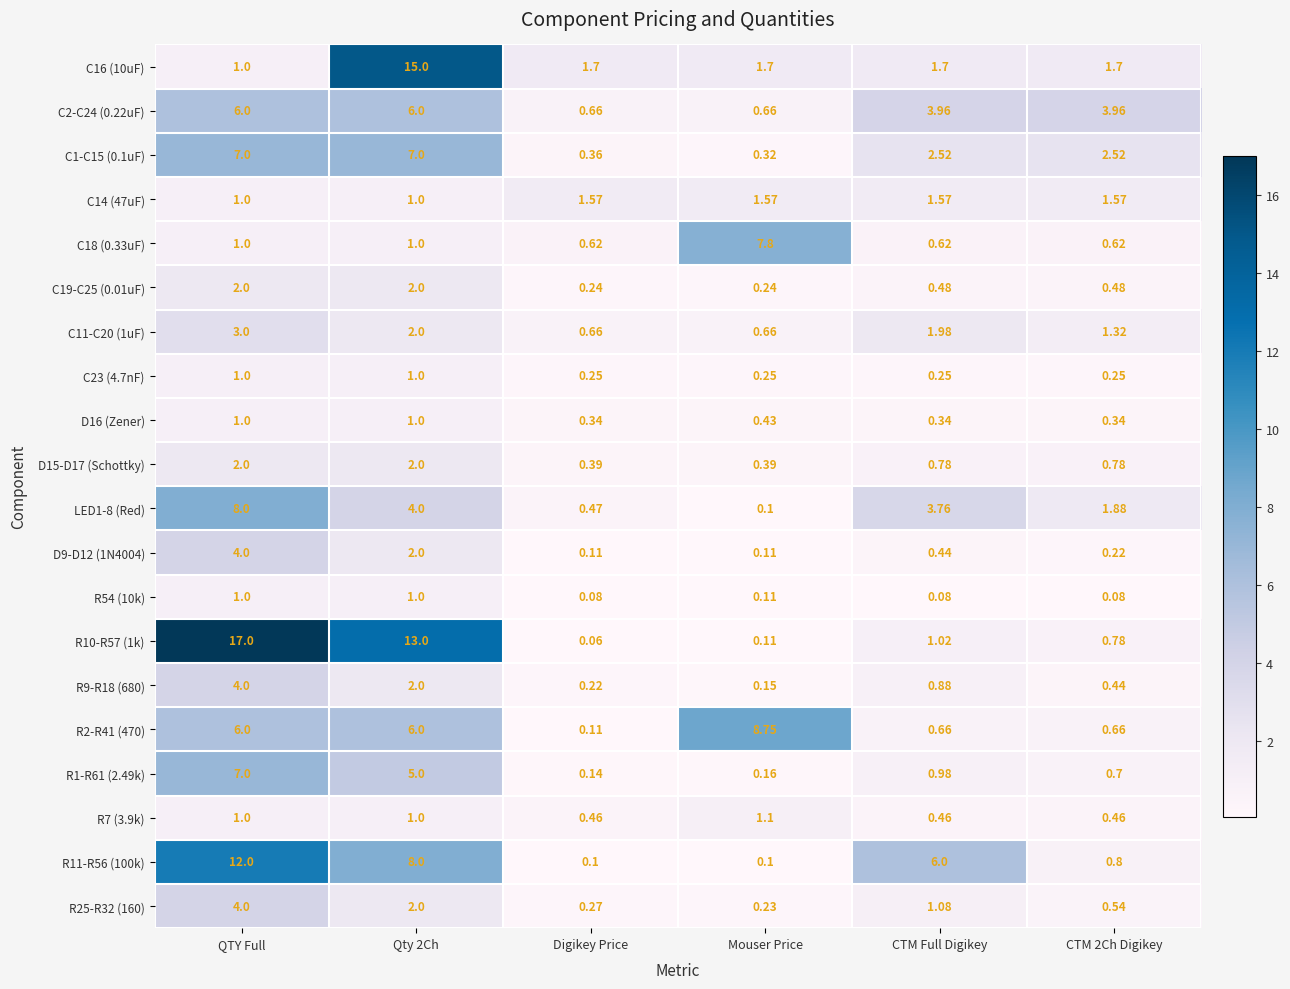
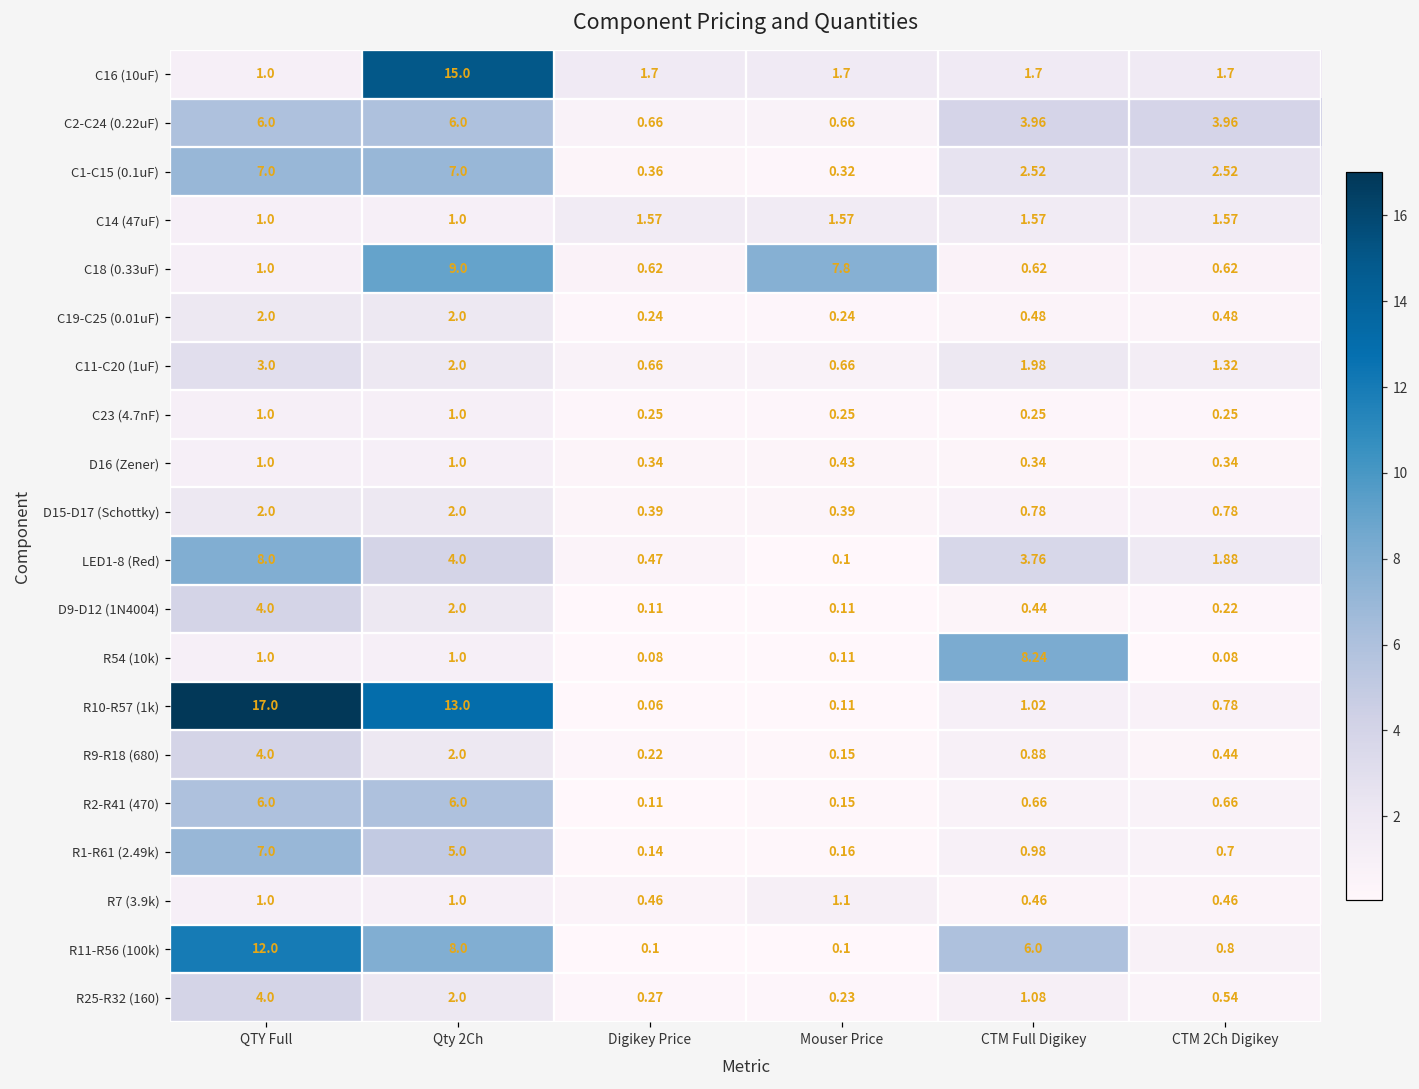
  {
    "C16 (10uF)": {
      "QTY Full": 1.0,
      "Qty 2Ch": 15.0,
      "Digikey Price": 1.7,
      "Mouser Price": 1.7,
      "CTM Full Digikey": 1.7,
      "CTM 2Ch Digikey": 1.7
    },
    "C2-C24 (0.22uF)": {
      "QTY Full": 6.0,
      "Qty 2Ch": 6.0,
      "Digikey Price": 0.66,
      "Mouser Price": 0.66,
      "CTM Full Digikey": 3.96,
      "CTM 2Ch Digikey": 3.96
    },
    "C1-C15 (0.1uF)": {
      "QTY Full": 7.0,
      "Qty 2Ch": 7.0,
      "Digikey Price": 0.36,
      "Mouser Price": 0.32,
      "CTM Full Digikey": 2.52,
      "CTM 2Ch Digikey": 2.52
    },
    "C14 (47uF)": {
      "QTY Full": 1.0,
      "Qty 2Ch": 1.0,
      "Digikey Price": 1.57,
      "Mouser Price": 1.57,
      "CTM Full Digikey": 1.57,
      "CTM 2Ch Digikey": 1.57
    },
    "C18 (0.33uF)": {
      "QTY Full": 1.0,
-     "Qty 2Ch": 1.0,
+     "Qty 2Ch": 9.0,
      "Digikey Price": 0.62,
      "Mouser Price": 7.8,
      "CTM Full Digikey": 0.62,
      "CTM 2Ch Digikey": 0.62
    },
    "C19-C25 (0.01uF)": {
      "QTY Full": 2.0,
      "Qty 2Ch": 2.0,
      "Digikey Price": 0.24,
      "Mouser Price": 0.24,
      "CTM Full Digikey": 0.48,
      "CTM 2Ch Digikey": 0.48
    },
    "C11-C20 (1uF)": {
      "QTY Full": 3.0,
      "Qty 2Ch": 2.0,
      "Digikey Price": 0.66,
      "Mouser Price": 0.66,
      "CTM Full Digikey": 1.98,
      "CTM 2Ch Digikey": 1.32
    },
    "C23 (4.7nF)": {
      "QTY Full": 1.0,
      "Qty 2Ch": 1.0,
      "Digikey Price": 0.25,
      "Mouser Price": 0.25,
      "CTM Full Digikey": 0.25,
      "CTM 2Ch Digikey": 0.25
    },
    "D16 (Zener)": {
      "QTY Full": 1.0,
      "Qty 2Ch": 1.0,
      "Digikey Price": 0.34,
      "Mouser Price": 0.43,
      "CTM Full Digikey": 0.34,
      "CTM 2Ch Digikey": 0.34
    },
    "D15-D17 (Schottky)": {
      "QTY Full": 2.0,
      "Qty 2Ch": 2.0,
      "Digikey Price": 0.39,
      "Mouser Price": 0.39,
      "CTM Full Digikey": 0.78,
      "CTM 2Ch Digikey": 0.78
    },
    "LED1-8 (Red)": {
      "QTY Full": 8.0,
      "Qty 2Ch": 4.0,
      "Digikey Price": 0.47,
      "Mouser Price": 0.1,
      "CTM Full Digikey": 3.76,
      "CTM 2Ch Digikey": 1.88
    },
    "D9-D12 (1N4004)": {
      "QTY Full": 4.0,
      "Qty 2Ch": 2.0,
      "Digikey Price": 0.11,
      "Mouser Price": 0.11,
      "CTM Full Digikey": 0.44,
      "CTM 2Ch Digikey": 0.22
    },
    "R54 (10k)": {
      "QTY Full": 1.0,
      "Qty 2Ch": 1.0,
      "Digikey Price": 0.08,
      "Mouser Price": 0.11,
-     "CTM Full Digikey": 0.08,
+     "CTM Full Digikey": 8.24,
      "CTM 2Ch Digikey": 0.08
    },
    "R10-R57 (1k)": {
      "QTY Full": 17.0,
      "Qty 2Ch": 13.0,
      "Digikey Price": 0.06,
      "Mouser Price": 0.11,
      "CTM Full Digikey": 1.02,
      "CTM 2Ch Digikey": 0.78
    },
    "R9-R18 (680)": {
      "QTY Full": 4.0,
      "Qty 2Ch": 2.0,
      "Digikey Price": 0.22,
      "Mouser Price": 0.15,
      "CTM Full Digikey": 0.88,
      "CTM 2Ch Digikey": 0.44
    },
    "R2-R41 (470)": {
      "QTY Full": 6.0,
      "Qty 2Ch": 6.0,
      "Digikey Price": 0.11,
-     "Mouser Price": 8.75,
+     "Mouser Price": 0.15,
      "CTM Full Digikey": 0.66,
      "CTM 2Ch Digikey": 0.66
    },
    "R1-R61 (2.49k)": {
      "QTY Full": 7.0,
      "Qty 2Ch": 5.0,
      "Digikey Price": 0.14,
      "Mouser Price": 0.16,
      "CTM Full Digikey": 0.98,
      "CTM 2Ch Digikey": 0.7
    },
    "R7 (3.9k)": {
      "QTY Full": 1.0,
      "Qty 2Ch": 1.0,
      "Digikey Price": 0.46,
      "Mouser Price": 1.1,
      "CTM Full Digikey": 0.46,
      "CTM 2Ch Digikey": 0.46
    },
    "R11-R56 (100k)": {
      "QTY Full": 12.0,
      "Qty 2Ch": 8.0,
      "Digikey Price": 0.1,
      "Mouser Price": 0.1,
      "CTM Full Digikey": 6.0,
      "CTM 2Ch Digikey": 0.8
    },
    "R25-R32 (160)": {
      "QTY Full": 4.0,
      "Qty 2Ch": 2.0,
      "Digikey Price": 0.27,
      "Mouser Price": 0.23,
      "CTM Full Digikey": 1.08,
      "CTM 2Ch Digikey": 0.54
    }
  }
